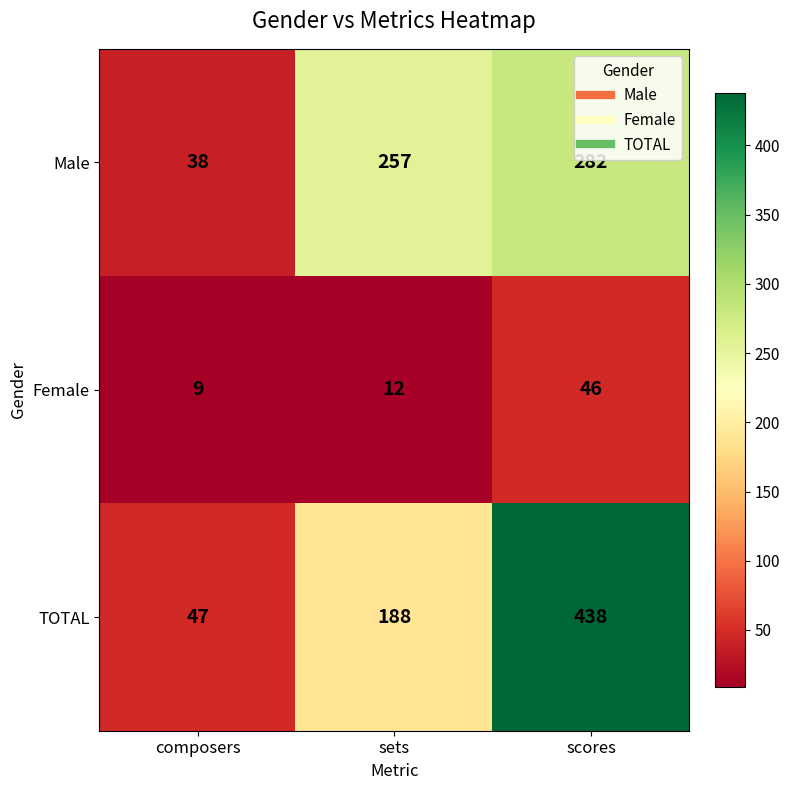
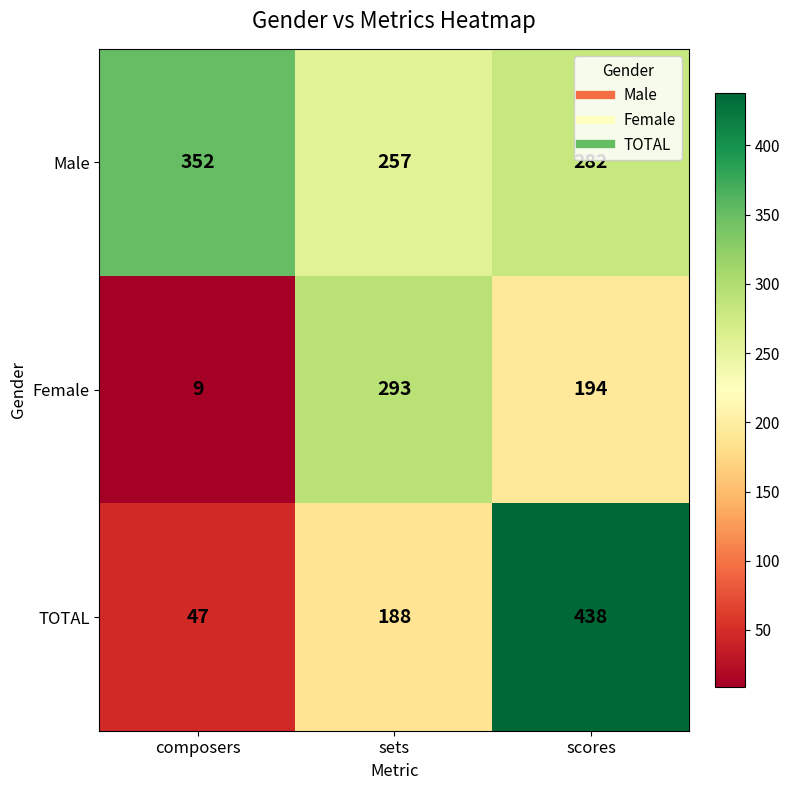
  {
    "Male": {
-     "composers": 38,
+     "composers": 352,
      "sets": 257
    },
    "Female": {
      "composers": 9,
-     "sets": 12,
-     "scores": 46
+     "sets": 293,
+     "scores": 194
    },
    "TOTAL": {
      "composers": 47,
      "sets": 188,
      "scores": 438
    }
  }
